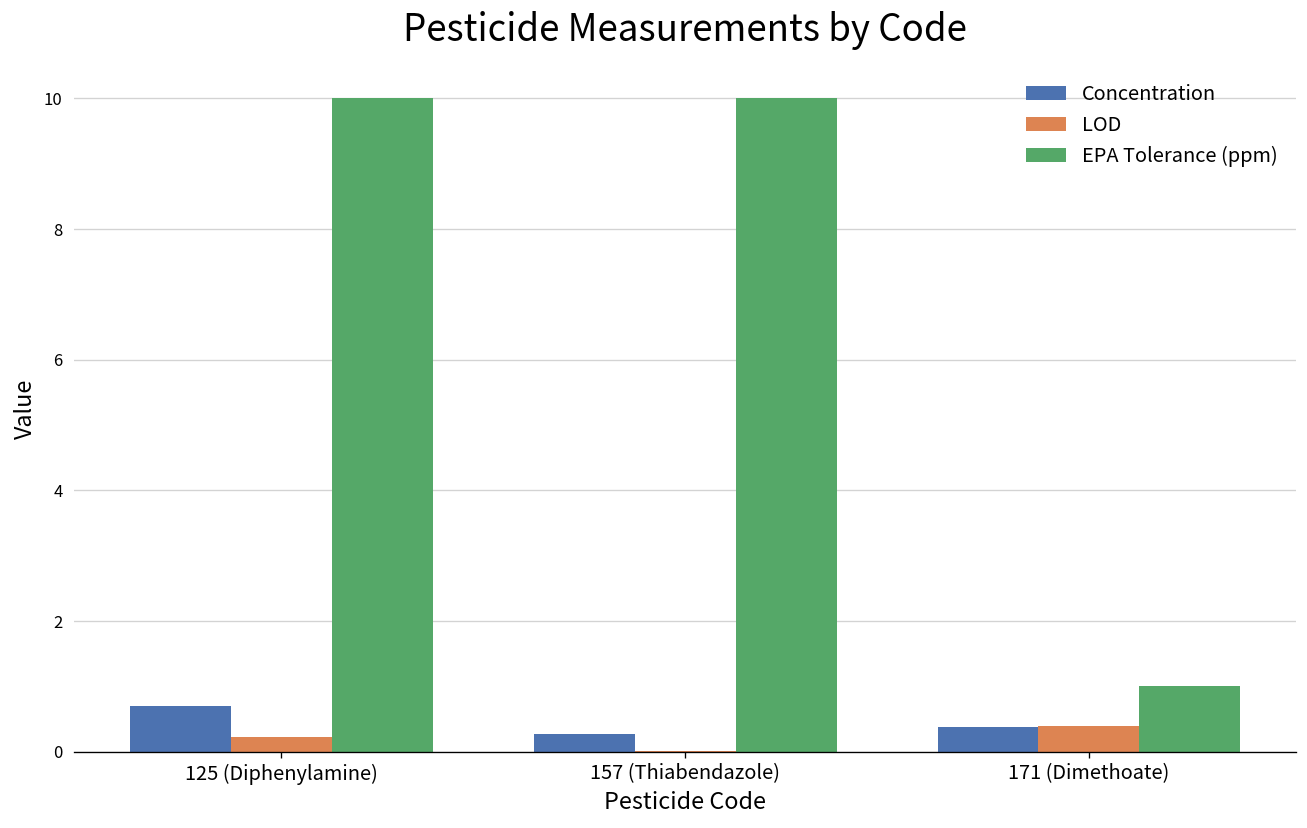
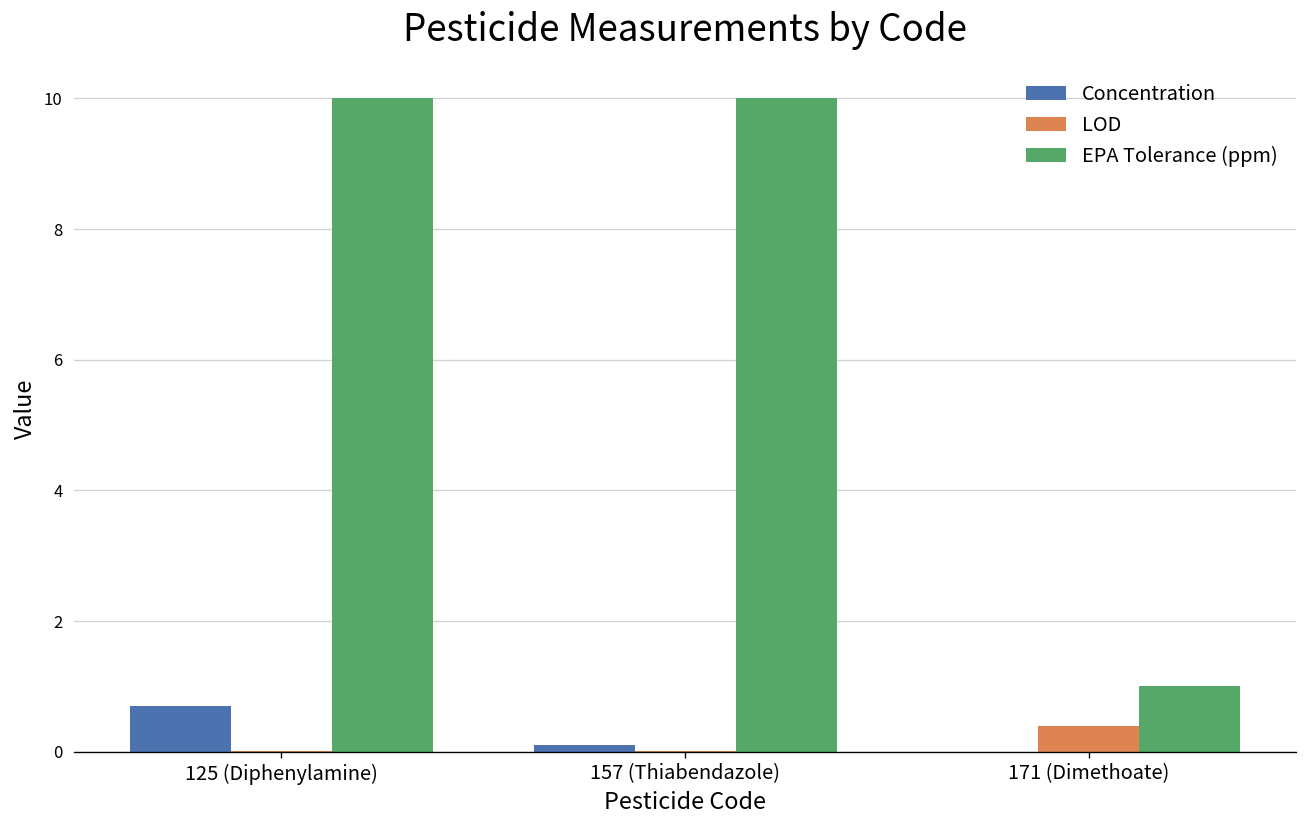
  {
    "Concentration": {
      "125 (Diphenylamine)": 0.7,
-     "157 (Thiabendazole)": 0.3,
-     "171 (Dimethoate)": 0.4
+     "157 (Thiabendazole)": 0.1,
+     "171 (Dimethoate)": 0.0
    },
    "LOD": {
-     "125 (Diphenylamine)": 0.2,
+     "125 (Diphenylamine)": 0.0,
      "171 (Dimethoate)": 0.4
    },
    "EPA Tolerance (ppm)": {
      "125 (Diphenylamine)": 10.0,
      "157 (Thiabendazole)": 10.0,
      "171 (Dimethoate)": 1.0
    }
  }
